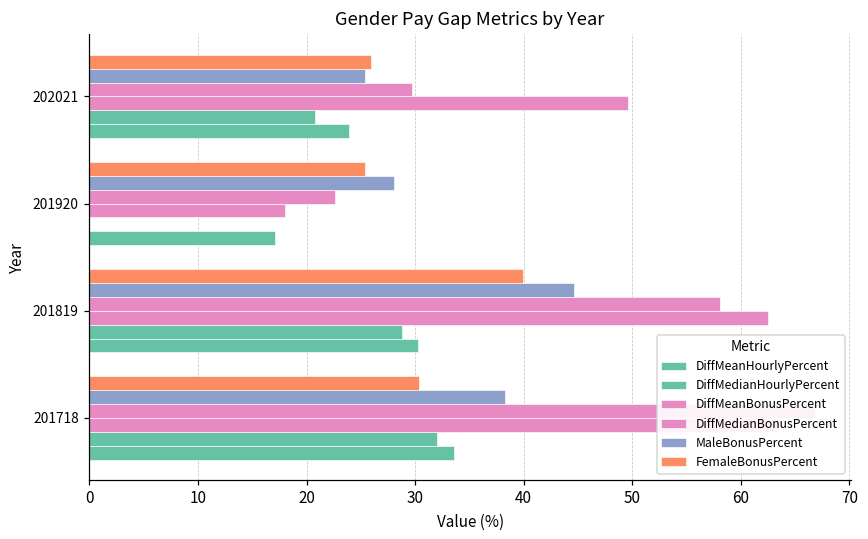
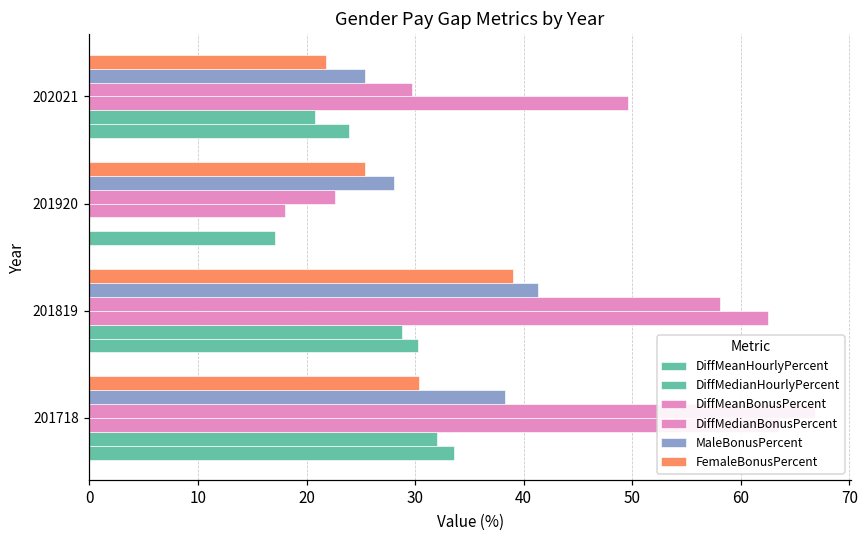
  {
    "MaleBonusPercent": {
      "202021": 25,
      "201920": 28,
-     "201819": 45,
+     "201819": 41,
      "201718": 38
    },
    "FemaleBonusPercent": {
-     "202021": 26,
+     "202021": 22,
      "201920": 25,
-     "201819": 40,
+     "201819": 39,
      "201718": 30
    }
  }
